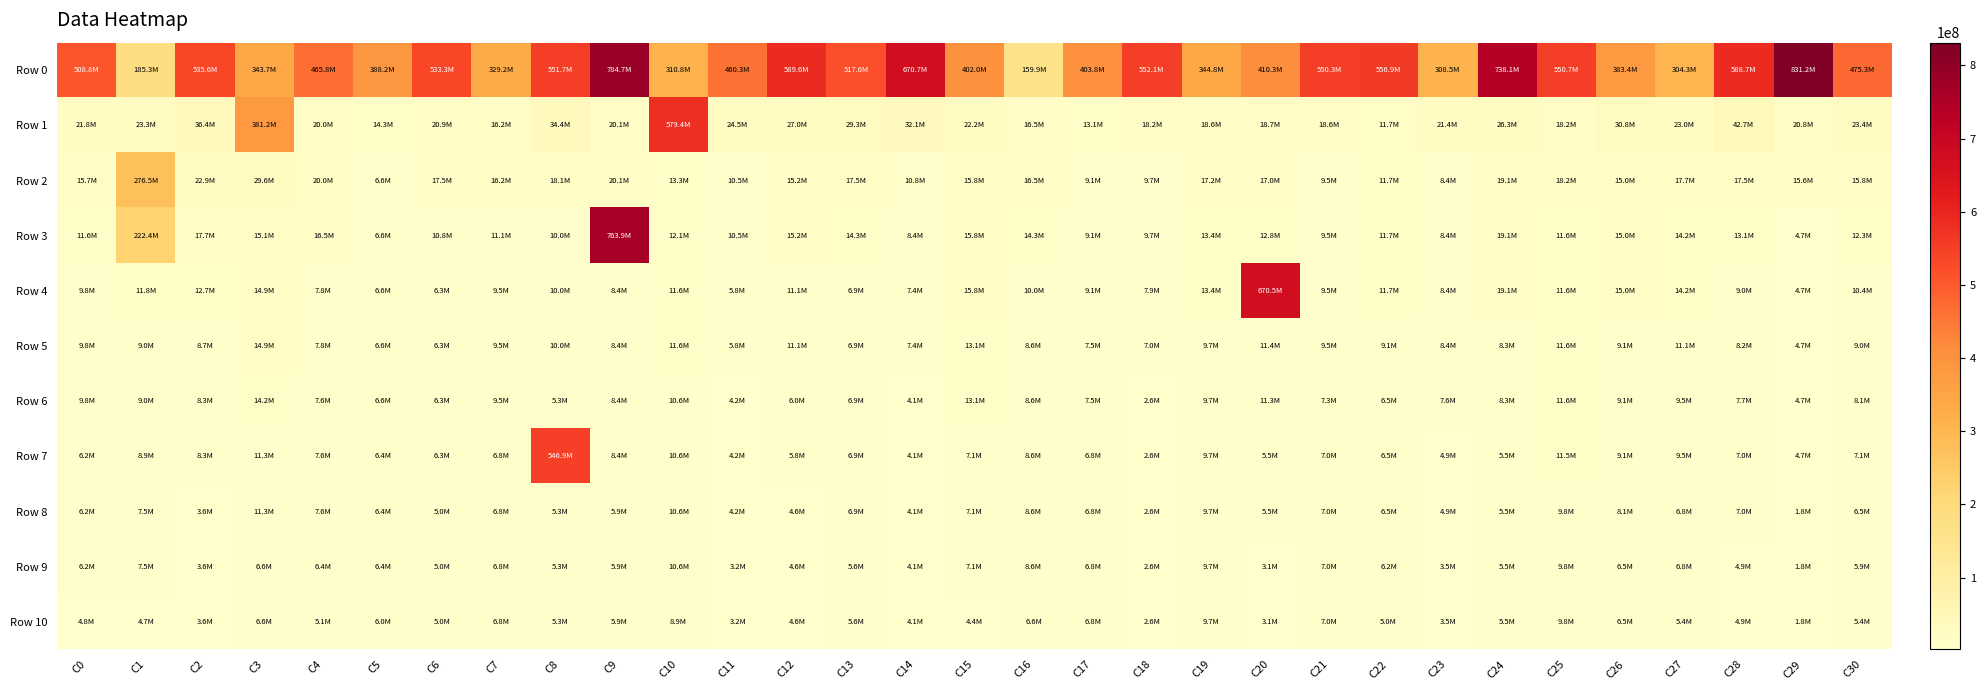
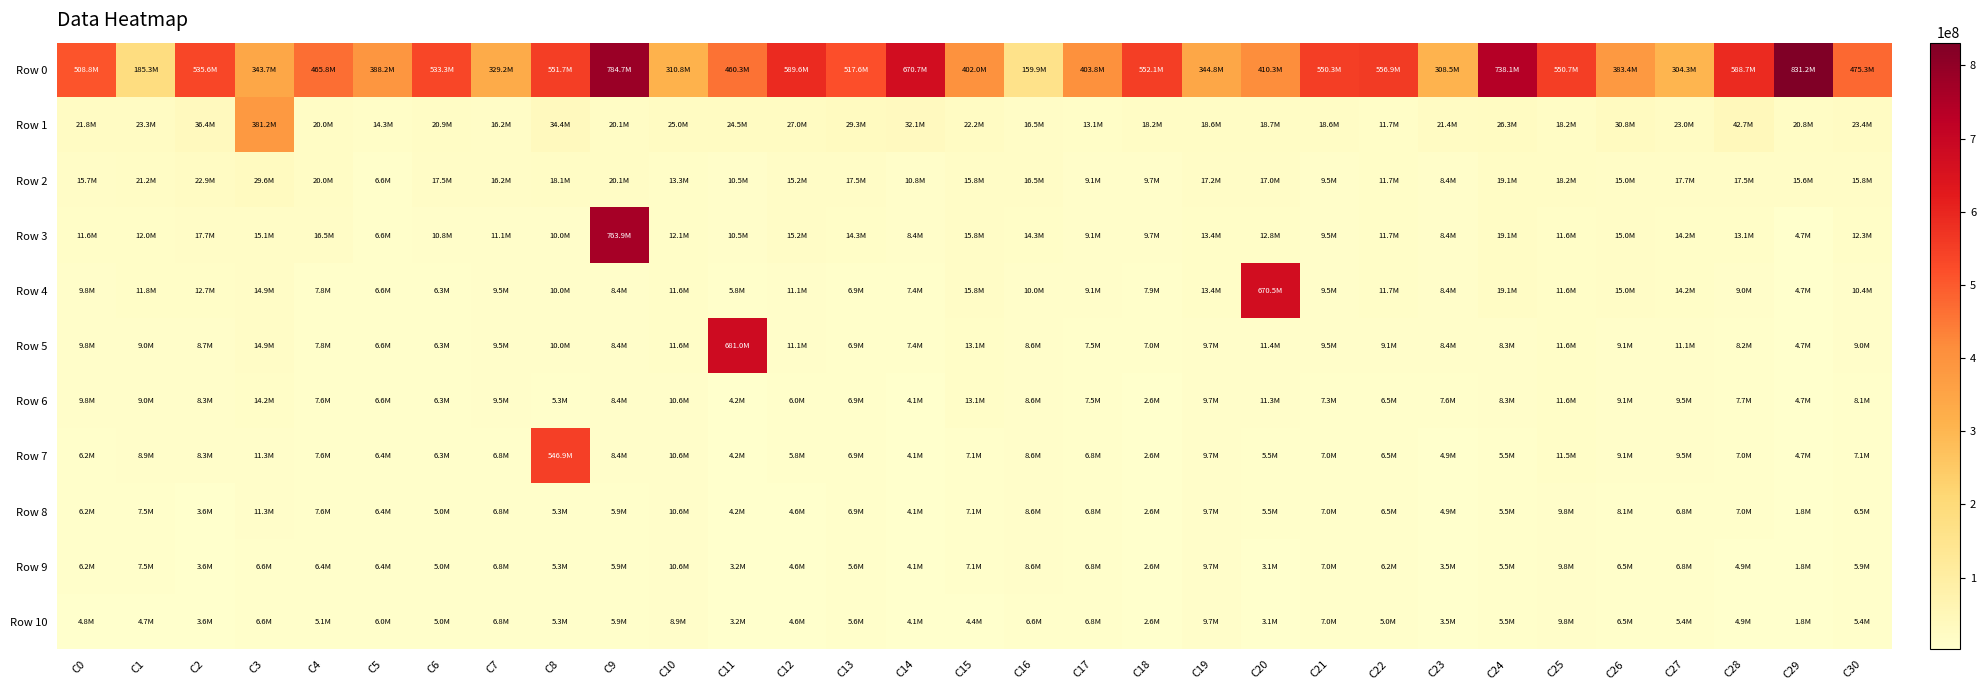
  {
    "Row 1": {
      "C0": "21.8M",
      "C1": "23.3M",
      "C2": "36.4M",
      "C3": "381.2M",
      "C4": "20.0M",
      "C5": "14.3M",
      "C6": "20.9M",
      "C7": "16.2M",
      "C8": "34.4M",
      "C9": "20.1M",
-     "C10": "579.4M",
+     "C10": "25.0M",
      "C11": "24.5M",
      "C12": "27.0M",
      "C13": "29.3M",
      "C14": "32.1M",
      "C15": "22.2M",
      "C16": "16.5M",
      "C17": "13.1M",
      "C18": "18.2M",
      "C19": "18.6M",
      "C20": "18.7M",
      "C21": "18.6M",
      "C22": "11.7M",
      "C23": "21.4M",
      "C24": "26.3M",
      "C25": "18.2M",
      "C26": "30.8M",
      "C27": "23.0M",
      "C28": "42.7M",
      "C29": "20.8M",
      "C30": "23.4M"
    },
    "Row 2": {
      "C0": "15.7M",
-     "C1": "276.5M",
+     "C1": "21.2M",
      "C2": "22.9M",
      "C3": "29.6M",
      "C4": "20.0M",
      "C5": "6.6M",
      "C6": "17.5M",
      "C7": "16.2M",
      "C8": "18.1M",
      "C9": "20.1M",
      "C10": "13.3M",
      "C11": "10.5M",
      "C12": "15.2M",
      "C13": "17.5M",
      "C14": "10.8M",
      "C15": "15.8M",
      "C16": "16.5M",
      "C17": "9.1M",
      "C18": "9.7M",
      "C19": "17.2M",
      "C20": "17.0M",
      "C21": "9.5M",
      "C22": "11.7M",
      "C23": "8.4M",
      "C24": "19.1M",
      "C25": "18.2M",
      "C26": "15.0M",
      "C27": "17.7M",
      "C28": "17.5M",
      "C29": "15.6M",
      "C30": "15.8M"
    },
    "Row 3": {
      "C0": "11.6M",
-     "C1": "222.4M",
+     "C1": "12.0M",
      "C2": "17.7M",
      "C3": "15.1M",
      "C4": "16.5M",
      "C5": "6.6M",
      "C6": "10.8M",
      "C7": "11.1M",
      "C8": "10.0M",
      "C9": "763.9M",
      "C10": "12.1M",
      "C11": "10.5M",
      "C12": "15.2M",
      "C13": "14.3M",
      "C14": "8.4M",
      "C15": "15.8M",
      "C16": "14.3M",
      "C17": "9.1M",
      "C18": "9.7M",
      "C19": "13.4M",
      "C20": "12.8M",
      "C21": "9.5M",
      "C22": "11.7M",
      "C23": "8.4M",
      "C24": "19.1M",
      "C25": "11.6M",
      "C26": "15.0M",
      "C27": "14.2M",
      "C28": "13.1M",
      "C29": "4.7M",
      "C30": "12.3M"
    },
    "Row 5": {
      "C0": "9.8M",
      "C1": "9.0M",
      "C2": "8.7M",
      "C3": "14.9M",
      "C4": "7.8M",
      "C5": "6.6M",
      "C6": "6.3M",
      "C7": "9.5M",
      "C8": "10.0M",
      "C9": "8.4M",
      "C10": "11.6M",
-     "C11": "5.8M",
+     "C11": "681.0M",
      "C12": "11.1M",
      "C13": "6.9M",
      "C14": "7.4M",
      "C15": "13.1M",
      "C16": "8.6M",
      "C17": "7.5M",
      "C18": "7.0M",
      "C19": "9.7M",
      "C20": "11.4M",
      "C21": "9.5M",
      "C22": "9.1M",
      "C23": "8.4M",
      "C24": "8.3M",
      "C25": "11.6M",
      "C26": "9.1M",
      "C27": "11.1M",
      "C28": "8.2M",
      "C29": "4.7M",
      "C30": "9.0M"
    }
  }
